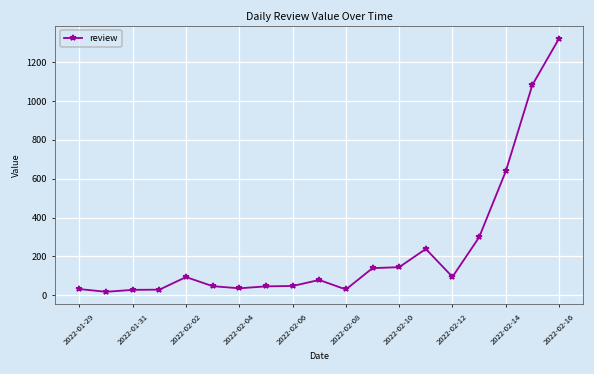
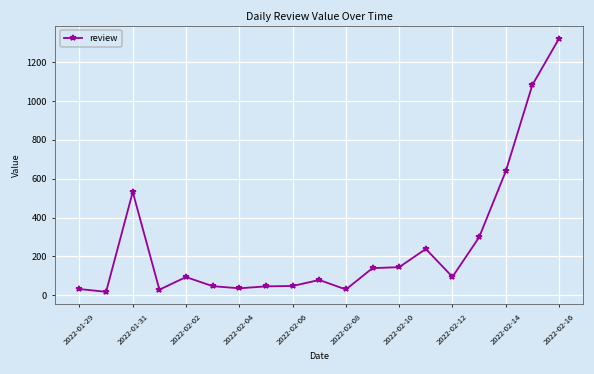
  {
    "2022-01-29": 30,
-   "2022-01-31": 30,
+   "2022-01-31": 530,
    "2022-02-02": 90,
    "2022-02-04": 40,
    "2022-02-06": 50,
    "2022-02-08": 30,
    "2022-02-10": 140,
    "2022-02-12": 90,
    "2022-02-14": 640,
    "2022-02-16": 1320
  }
